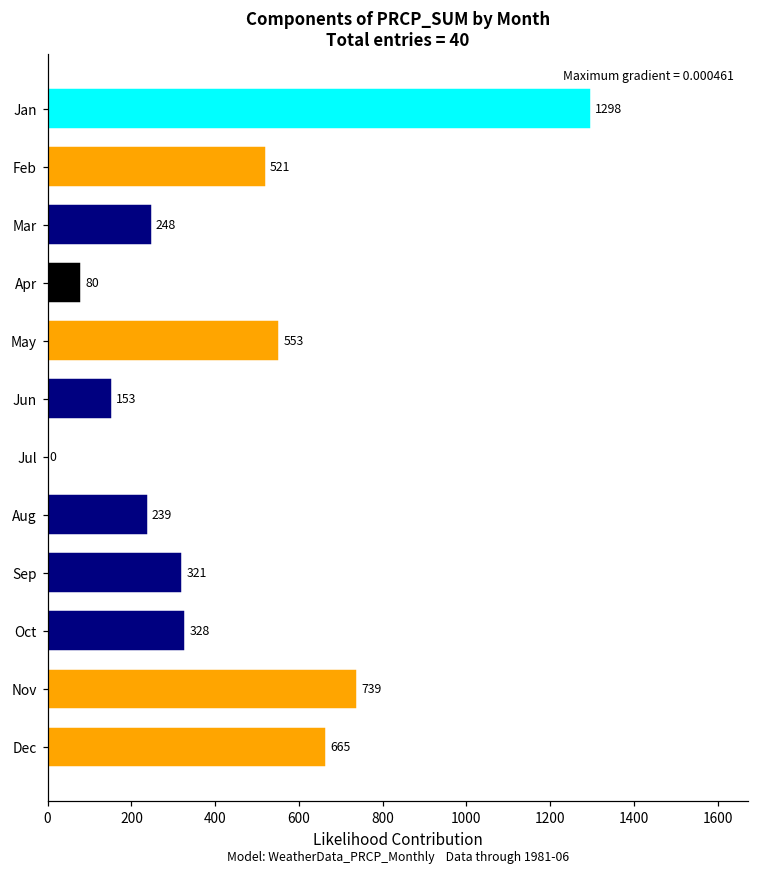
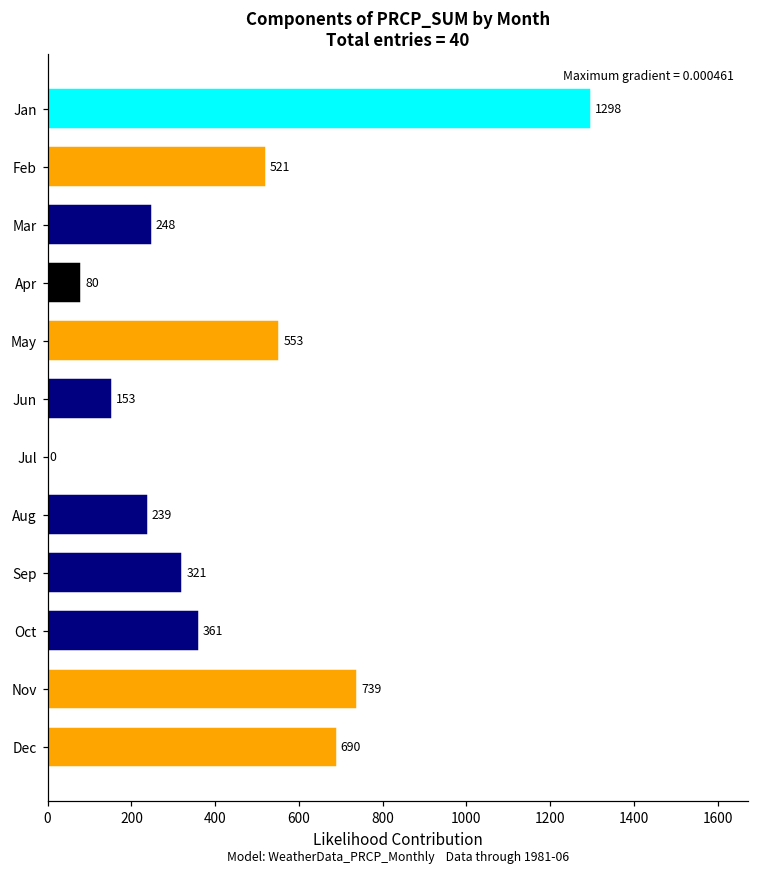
  {
    "Jan": 1298,
    "Feb": 521,
    "Mar": 248,
    "Apr": 80,
    "May": 553,
    "Jun": 153,
    "Jul": 0,
    "Aug": 239,
    "Sep": 321,
-   "Oct": 328,
+   "Oct": 361,
    "Nov": 739,
-   "Dec": 665
+   "Dec": 690
  }
